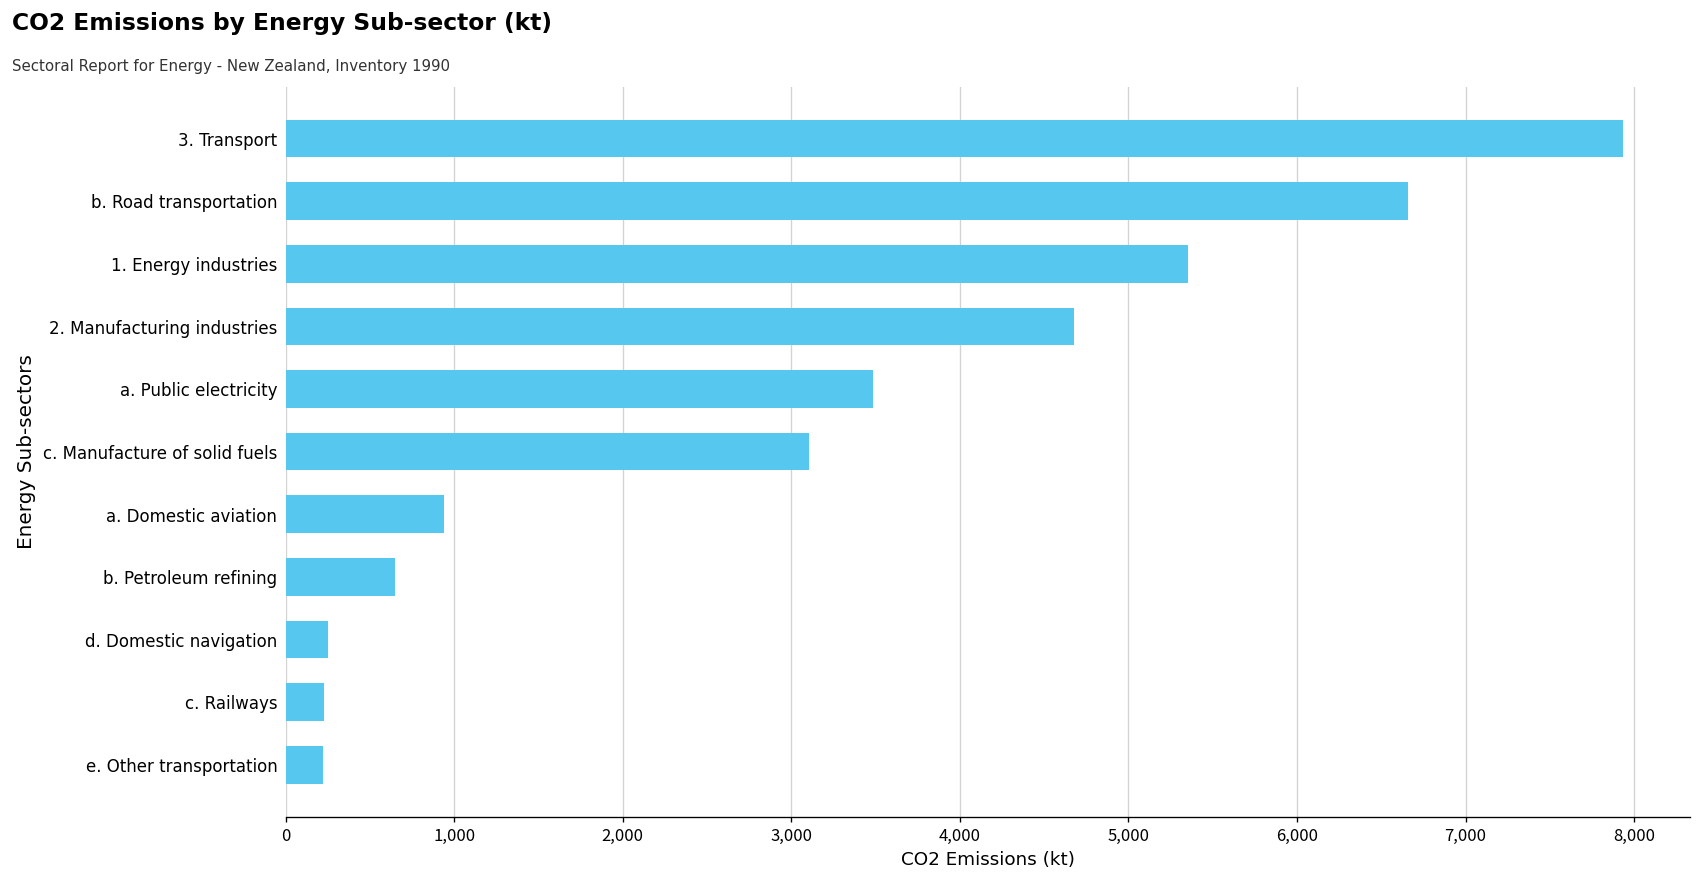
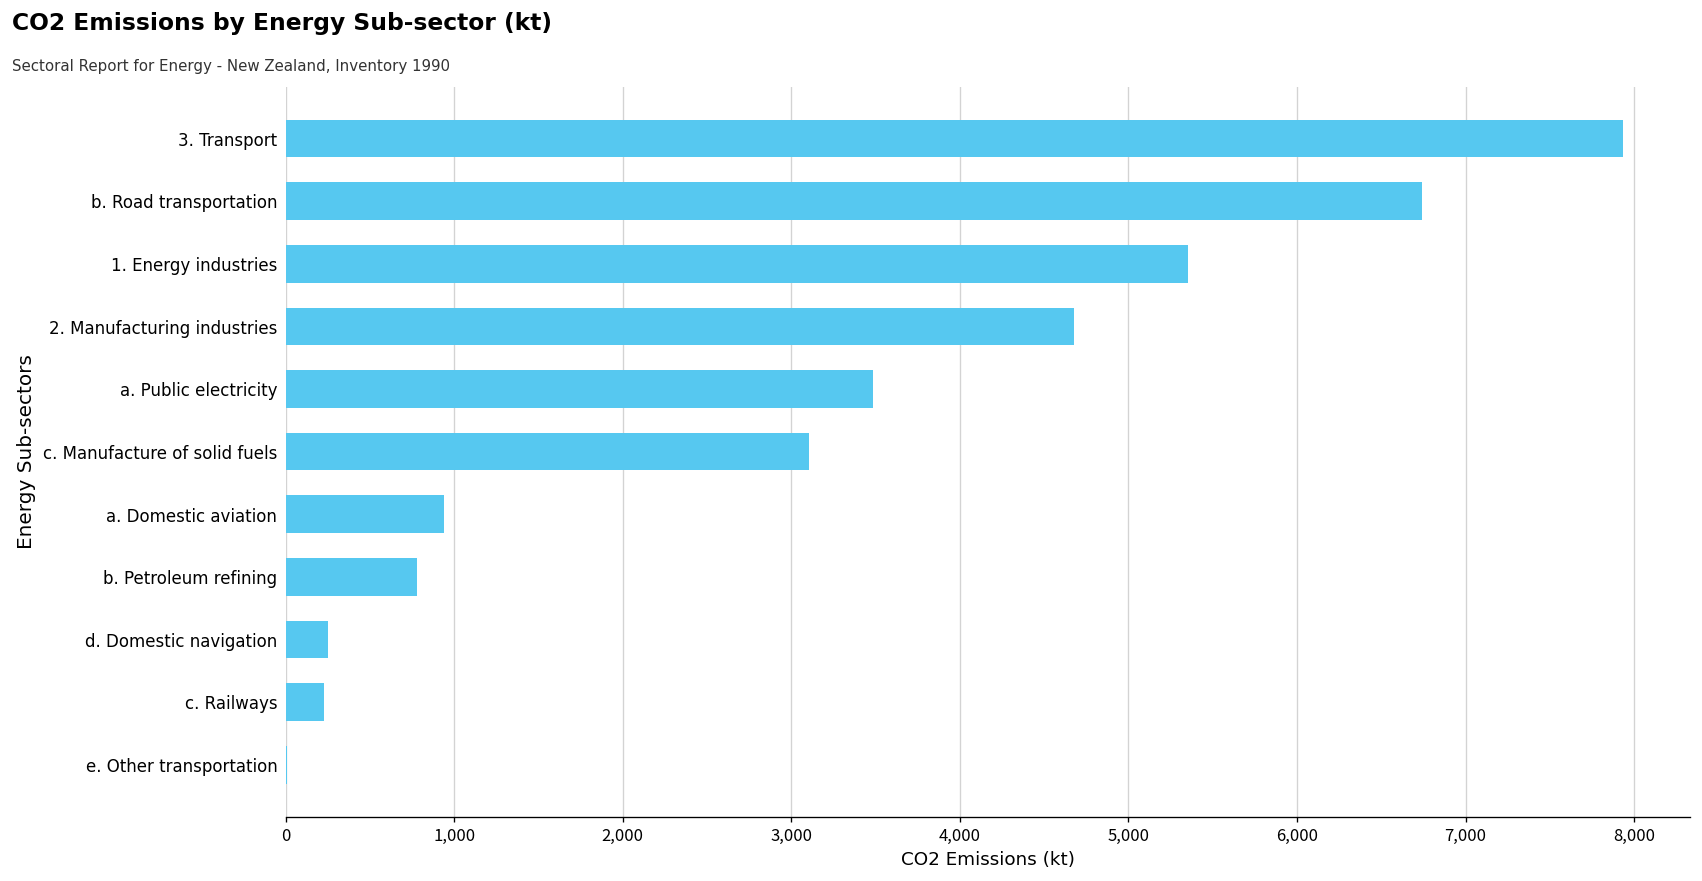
  {
    "3. Transport": "7,940",
-   "b. Road transportation": "6,660",
+   "b. Road transportation": "6,740",
    "1. Energy industries": "5,350",
    "2. Manufacturing industries": "4,680",
    "a. Public electricity": "3,480",
    "c. Manufacture of solid fuels": "3,100",
    "a. Domestic aviation": "940",
-   "b. Petroleum refining": "650",
+   "b. Petroleum refining": "780",
    "d. Domestic navigation": "250",
    "c. Railways": "230",
-   "e. Other transportation": "220"
+   "e. Other transportation": "10"
  }
